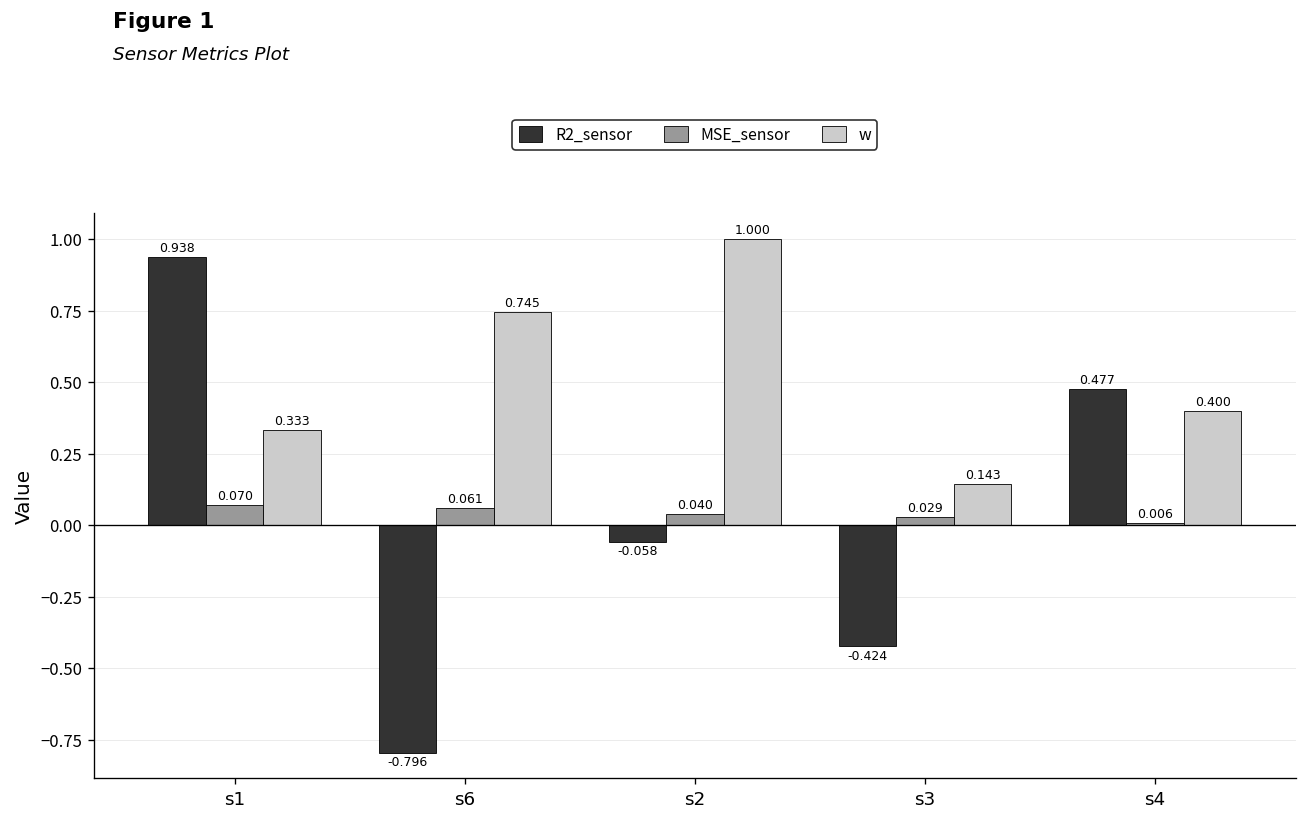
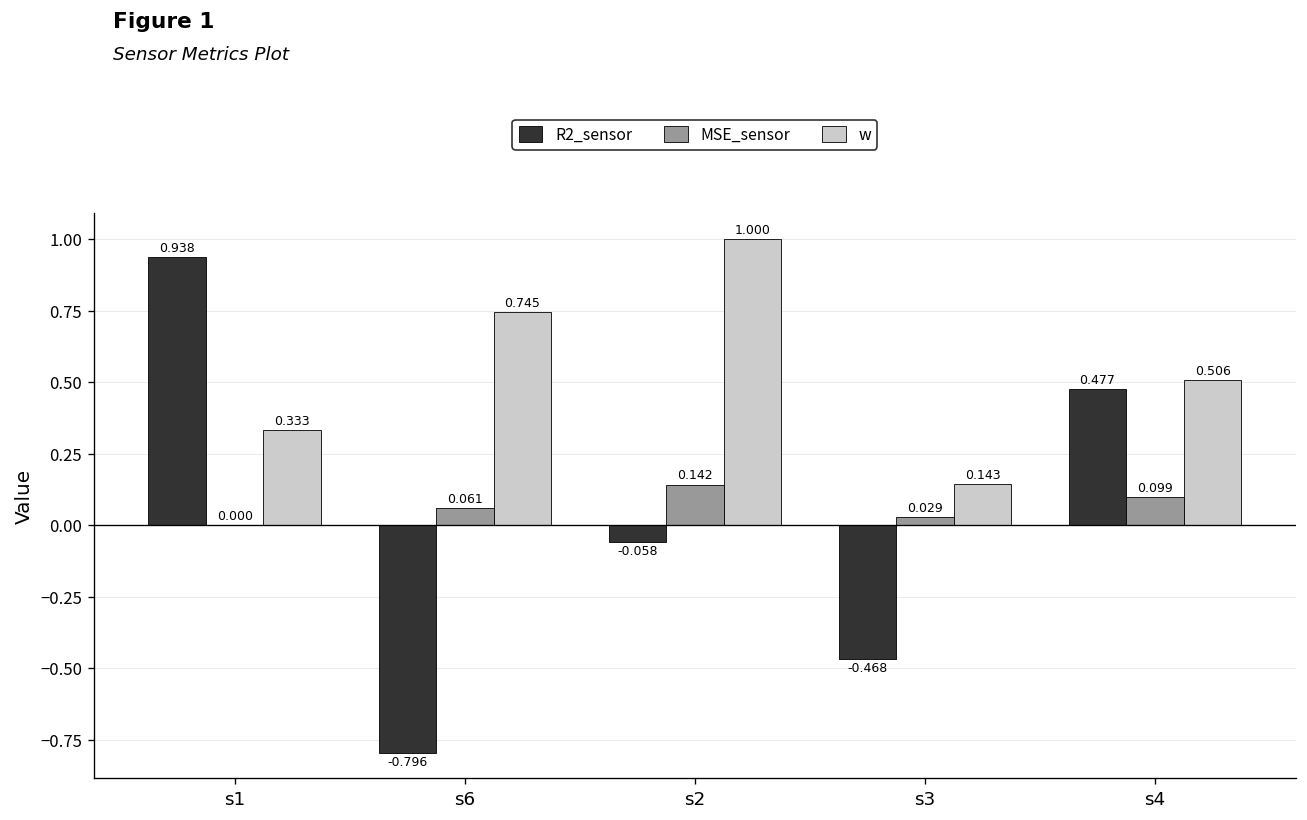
  {
    "R2_sensor": {
      "s1": 0.938,
      "s6": -0.796,
      "s2": -0.058,
-     "s3": -0.424,
+     "s3": -0.468,
      "s4": 0.477
    },
    "MSE_sensor": {
-     "s1": 0.070,
+     "s1": 0.000,
      "s6": 0.061,
-     "s2": 0.040,
+     "s2": 0.142,
      "s3": 0.029,
-     "s4": 0.006
+     "s4": 0.099
    },
    "w": {
      "s1": 0.333,
      "s6": 0.745,
      "s2": 1.000,
      "s3": 0.143,
-     "s4": 0.400
+     "s4": 0.506
    }
  }
